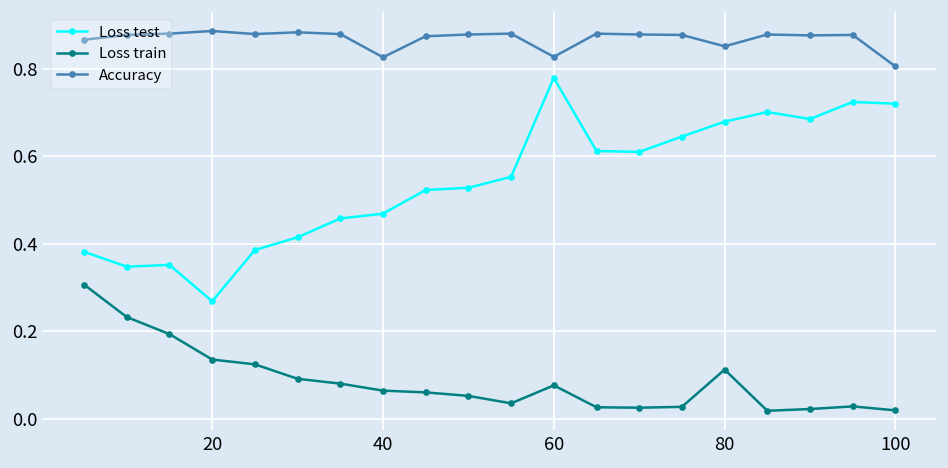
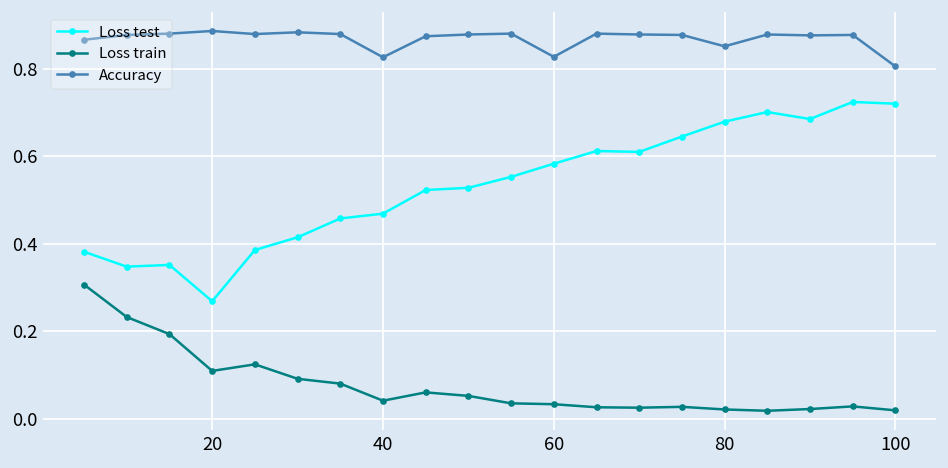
  {
    "Loss test": {
      "20": 0.27,
      "40": 0.47,
-     "60": 0.78,
+     "60": 0.58,
      "80": 0.68,
      "100": 0.72
    },
    "Loss train": {
-     "20": 0.14,
-     "40": 0.07,
-     "60": 0.08,
-     "80": 0.11,
+     "20": 0.11,
+     "40": 0.04,
+     "60": 0.03,
+     "80": 0.02,
      "100": 0.02
    },
    "Accuracy": {
      "20": 0.89,
      "40": 0.83,
      "60": 0.83,
      "80": 0.85,
      "100": 0.81
    }
  }
